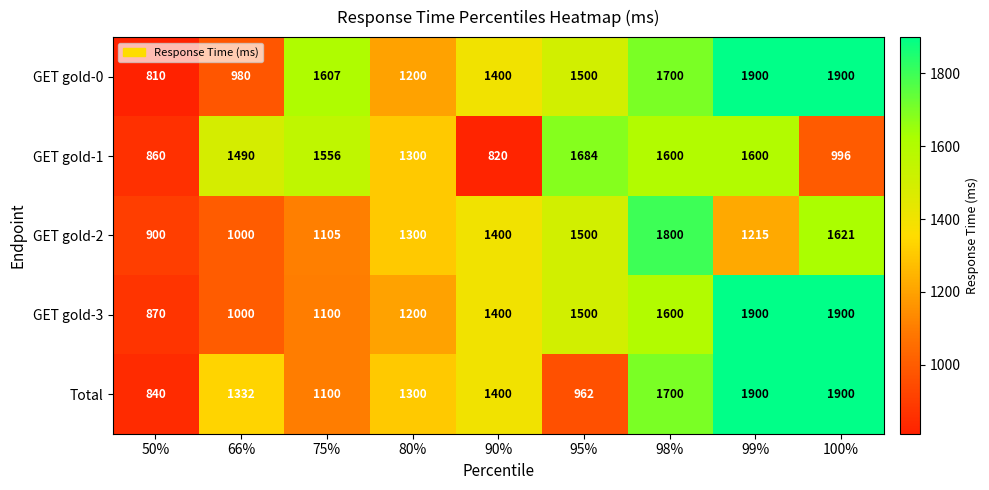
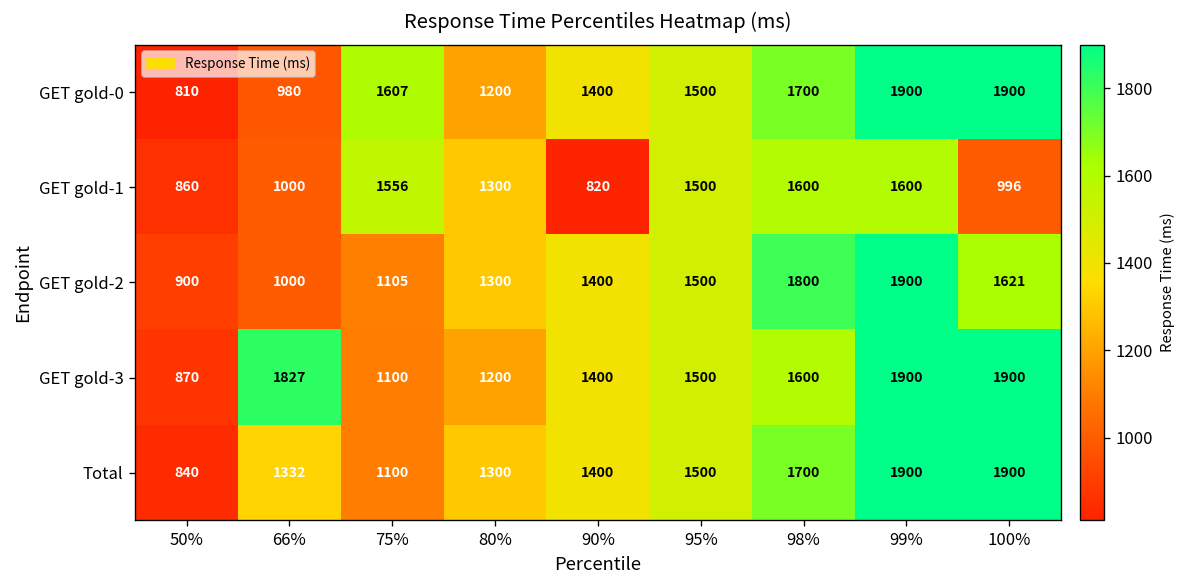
  {
    "GET gold-0": {
      "50%": 810,
      "66%": 980,
      "75%": 1607,
      "80%": 1200,
      "90%": 1400,
      "95%": 1500,
      "98%": 1700,
      "99%": 1900,
      "100%": 1900
    },
    "GET gold-1": {
      "50%": 860,
-     "66%": 1490,
+     "66%": 1000,
      "75%": 1556,
      "80%": 1300,
      "90%": 820,
-     "95%": 1684,
+     "95%": 1500,
      "98%": 1600,
      "99%": 1600,
      "100%": 996
    },
    "GET gold-2": {
      "50%": 900,
      "66%": 1000,
      "75%": 1105,
      "80%": 1300,
      "90%": 1400,
      "95%": 1500,
      "98%": 1800,
-     "99%": 1215,
+     "99%": 1900,
      "100%": 1621
    },
    "GET gold-3": {
      "50%": 870,
-     "66%": 1000,
+     "66%": 1827,
      "75%": 1100,
      "80%": 1200,
      "90%": 1400,
      "95%": 1500,
      "98%": 1600,
      "99%": 1900,
      "100%": 1900
    },
    "Total": {
      "50%": 840,
      "66%": 1332,
      "75%": 1100,
      "80%": 1300,
      "90%": 1400,
-     "95%": 962,
+     "95%": 1500,
      "98%": 1700,
      "99%": 1900,
      "100%": 1900
    }
  }
